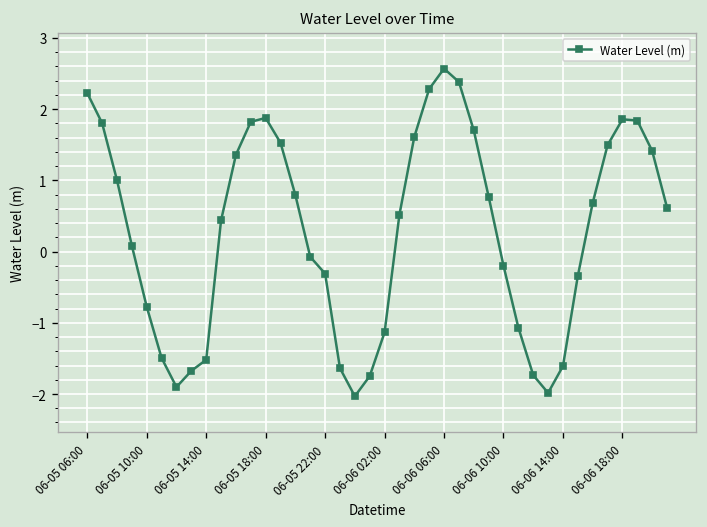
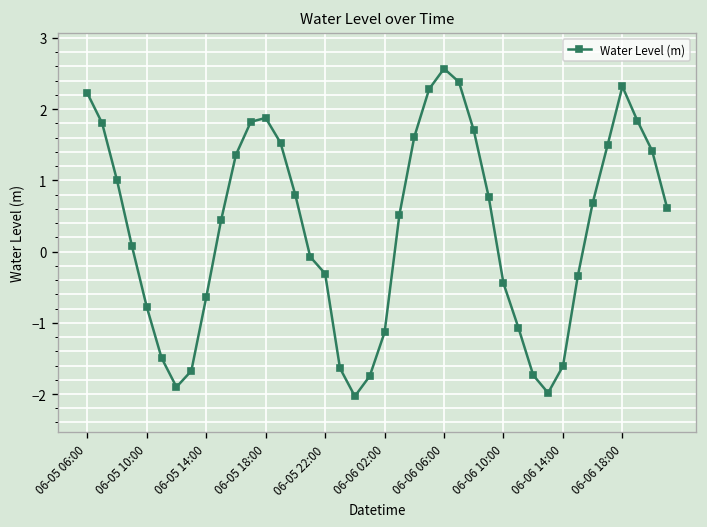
  {
    "06-05 06:00": 2.2,
    "06-05 10:00": -0.8,
-   "06-05 14:00": -1.5,
+   "06-05 14:00": -0.6,
    "06-05 18:00": 1.9,
    "06-05 22:00": -0.3,
    "06-06 02:00": -1.1,
    "06-06 06:00": 2.6,
-   "06-06 10:00": -0.2,
+   "06-06 10:00": -0.4,
    "06-06 14:00": -1.6,
-   "06-06 18:00": 1.9
+   "06-06 18:00": 2.3
  }
